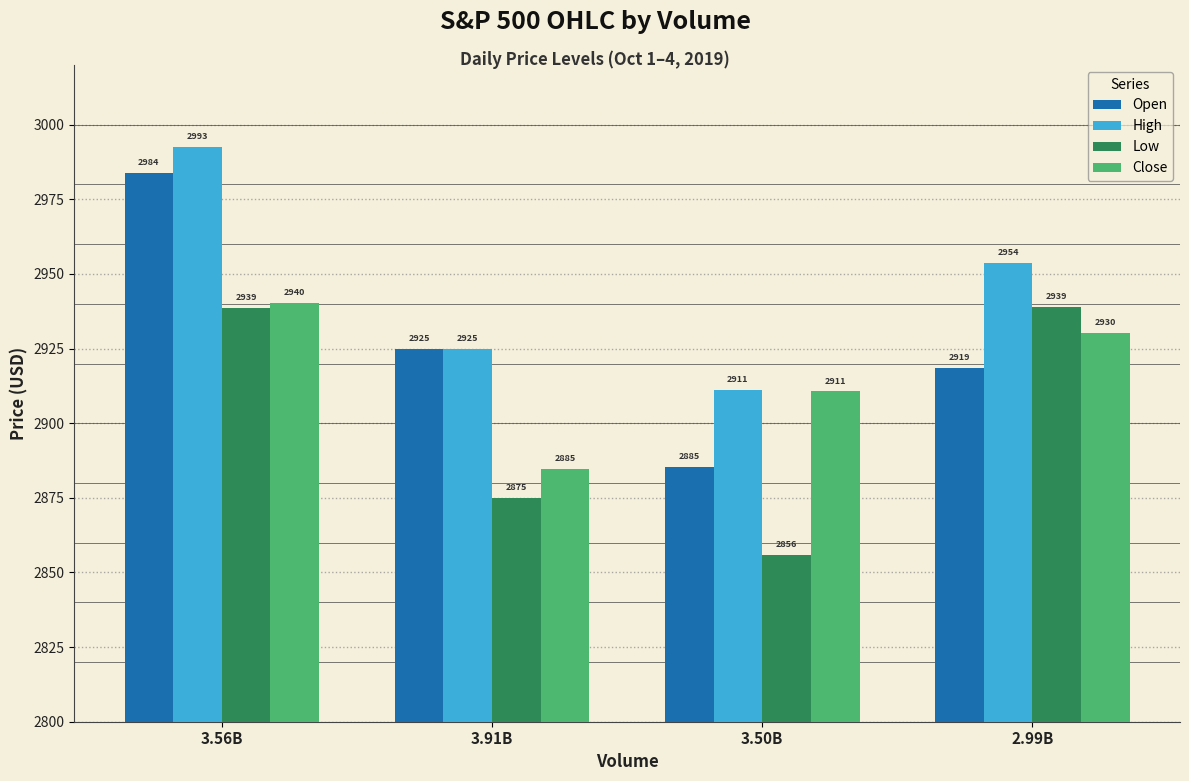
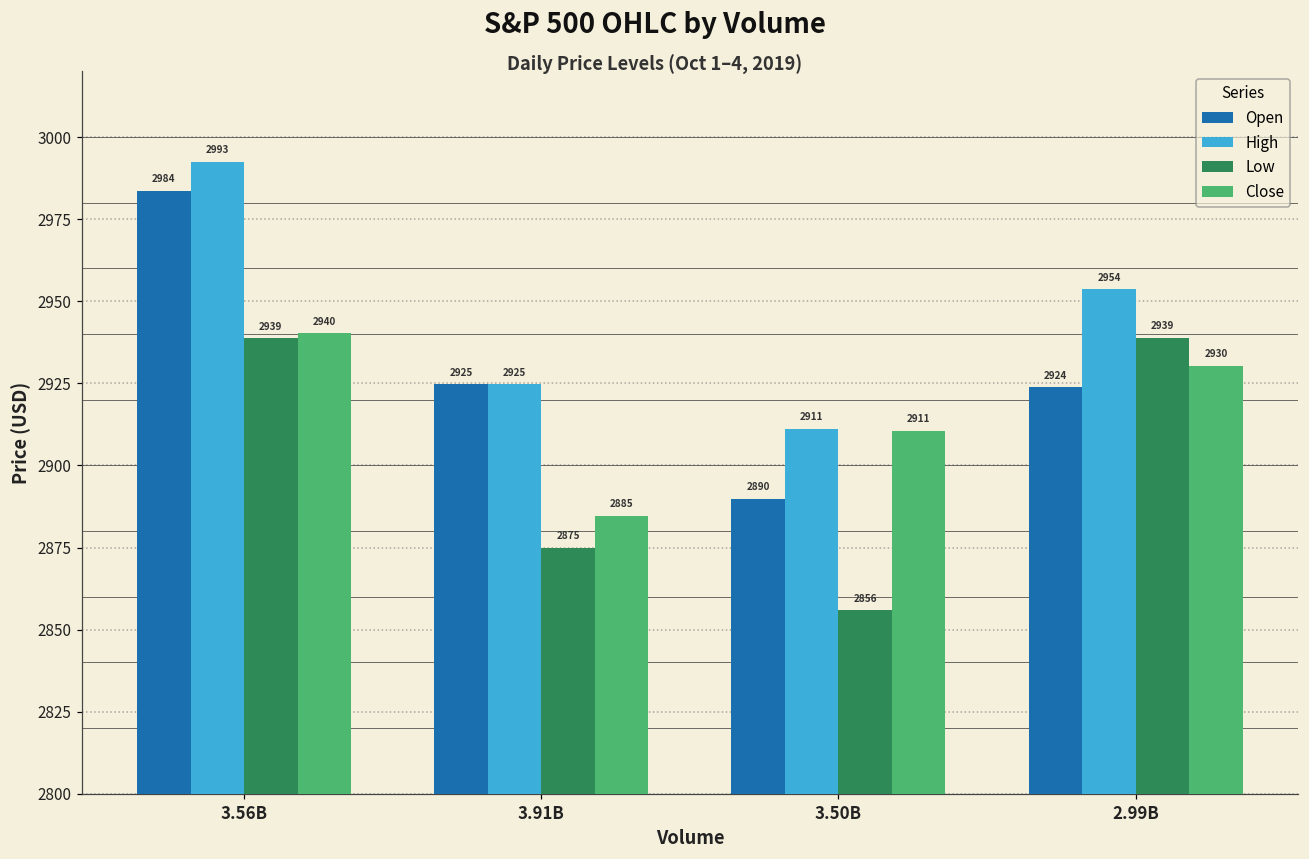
  {
    "Open": {
      "3.56B": 2984,
      "3.91B": 2925,
-     "3.50B": 2885,
-     "2.99B": 2919
+     "3.50B": 2890,
+     "2.99B": 2924
    },
    "High": {
      "3.56B": 2993,
      "3.91B": 2925,
      "3.50B": 2911,
      "2.99B": 2954
    },
    "Low": {
      "3.56B": 2939,
      "3.91B": 2875,
      "3.50B": 2856,
      "2.99B": 2939
    },
    "Close": {
      "3.56B": 2940,
      "3.91B": 2885,
      "3.50B": 2911,
      "2.99B": 2930
    }
  }
